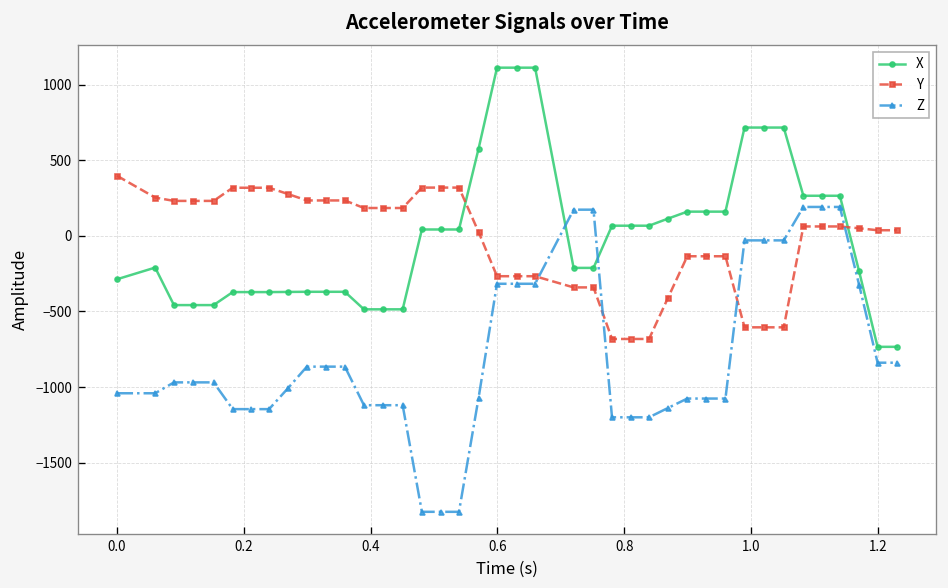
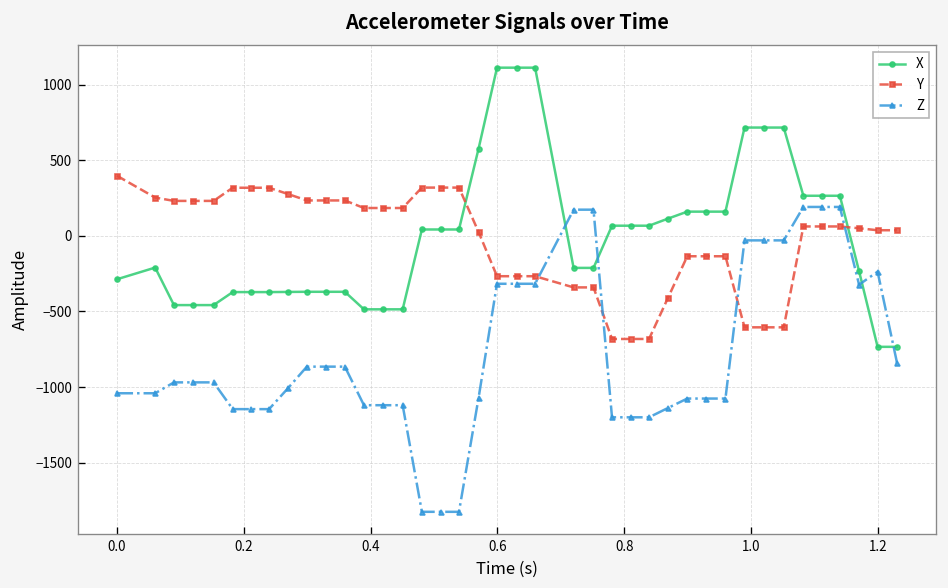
  {
    "X": {
      "0.0": -290,
      "1.2": -730
    },
    "Y": {
      "0.0": 400,
      "1.2": 40
    },
    "Z": {
      "0.0": -1040,
-     "1.2": -840
+     "1.2": -240
    }
  }
